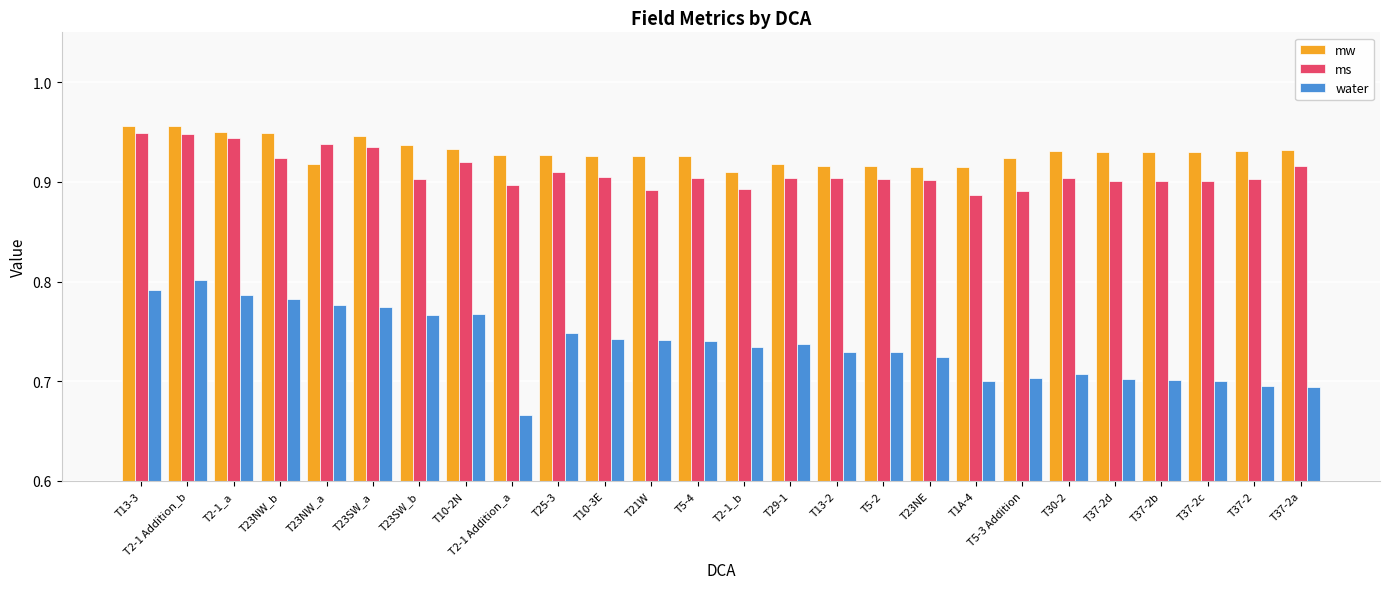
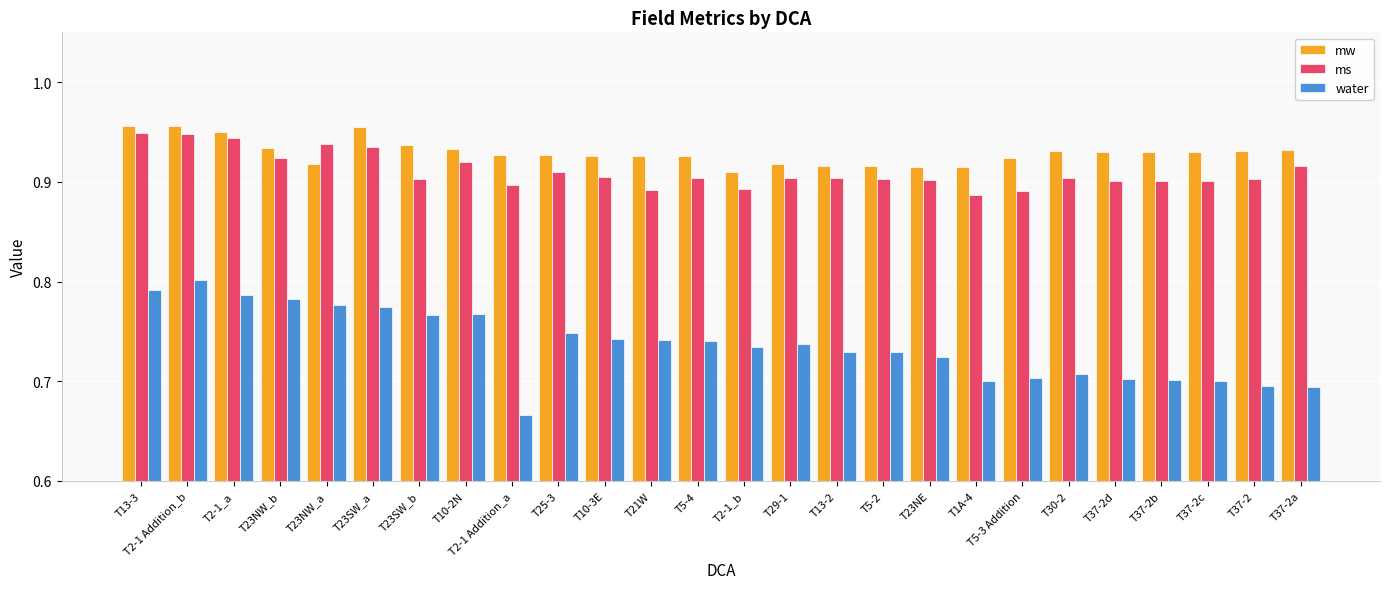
  {
    "mw": {
      "T13-3": 0.96,
      "T2-1 Addition_b": 0.96,
      "T2-1_a": 0.95,
-     "T23NW_b": 0.95,
+     "T23NW_b": 0.93,
      "T23NW_a": 0.92,
-     "T23SW_a": 0.946,
+     "T23SW_a": 0.955,
      "T23SW_b": 0.94,
      "T10-2N": 0.93,
      "T2-1 Addition_a": 0.93,
      "T25-3": 0.93,
      "T10-3E": 0.93,
      "T21W": 0.93,
      "T5-4": 0.93,
      "T2-1_b": 0.91,
      "T29-1": 0.92,
      "T13-2": 0.92,
      "T5-2": 0.92,
      "T23NE": 0.91,
      "T1A-4": 0.91,
      "T5-3 Addition": 0.92,
      "T30-2": 0.93,
      "T37-2d": 0.93,
      "T37-2b": 0.93,
      "T37-2c": 0.93,
      "T37-2": 0.93,
      "T37-2a": 0.93
    },
    "ms": {
      "T13-3": 0.95,
      "T2-1 Addition_b": 0.95,
      "T2-1_a": 0.94,
      "T23NW_b": 0.92,
      "T23NW_a": 0.94,
      "T23SW_a": 0.94,
      "T23SW_b": 0.90,
      "T10-2N": 0.92,
      "T2-1 Addition_a": 0.90,
      "T25-3": 0.91,
      "T10-3E": 0.91,
      "T21W": 0.89,
      "T5-4": 0.90,
      "T2-1_b": 0.89,
      "T29-1": 0.90,
      "T13-2": 0.90,
      "T5-2": 0.90,
      "T23NE": 0.90,
      "T1A-4": 0.89,
      "T5-3 Addition": 0.89,
      "T30-2": 0.90,
      "T37-2d": 0.90,
      "T37-2b": 0.90,
      "T37-2c": 0.90,
      "T37-2": 0.90,
      "T37-2a": 0.92
    },
    "water": {
      "T13-3": 0.79,
      "T2-1 Addition_b": 0.80,
      "T2-1_a": 0.79,
      "T23NW_b": 0.78,
      "T23NW_a": 0.78,
      "T23SW_a": 0.77,
      "T23SW_b": 0.77,
      "T10-2N": 0.77,
      "T2-1 Addition_a": 0.67,
      "T25-3": 0.75,
      "T10-3E": 0.74,
      "T21W": 0.74,
      "T5-4": 0.74,
      "T2-1_b": 0.73,
      "T29-1": 0.74,
      "T13-2": 0.73,
      "T5-2": 0.73,
      "T23NE": 0.72,
      "T1A-4": 0.70,
      "T5-3 Addition": 0.70,
      "T30-2": 0.71,
      "T37-2d": 0.70,
      "T37-2b": 0.70,
      "T37-2c": 0.70,
      "T37-2": 0.70,
      "T37-2a": 0.69
    }
  }
